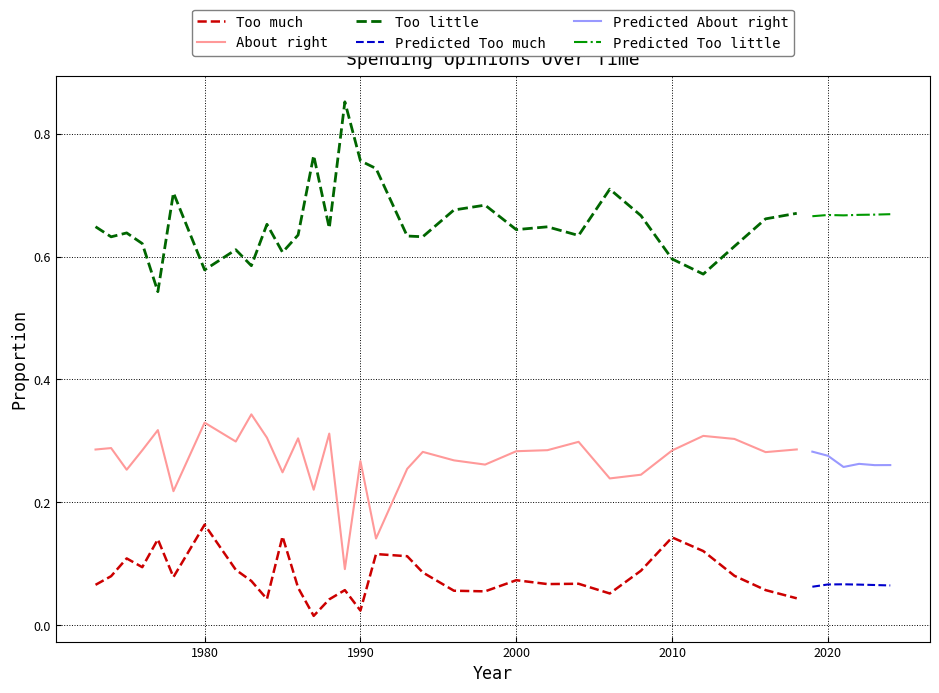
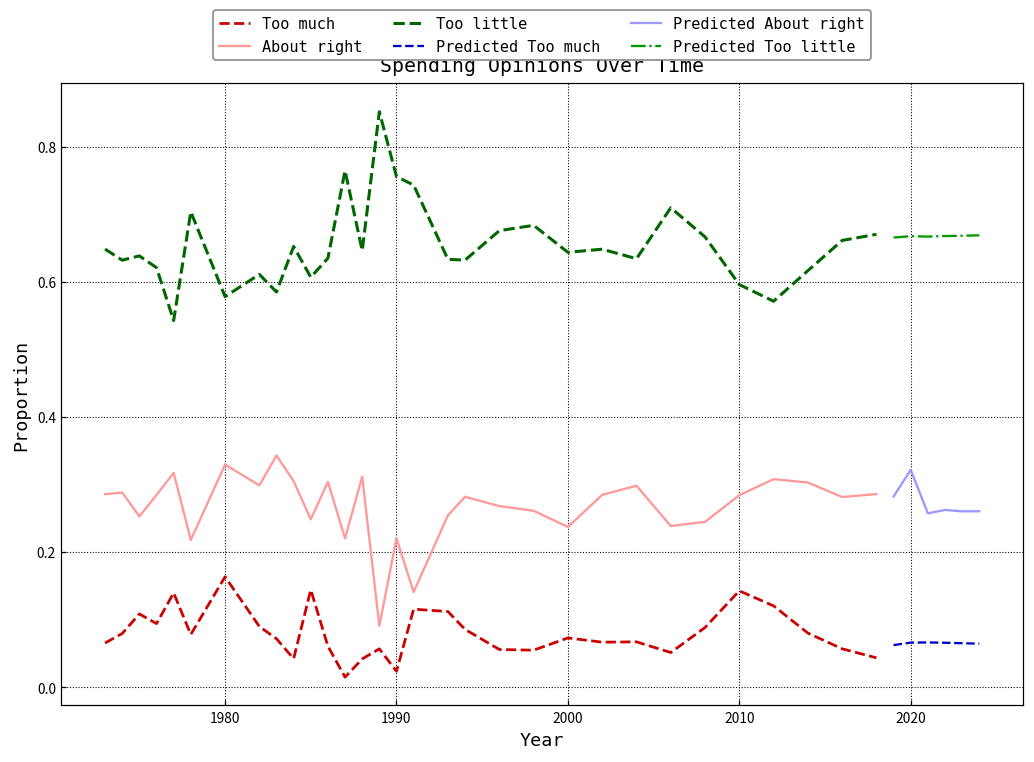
  {
    "Too much": {
      "1980": 0.16,
      "1990": 0.02,
      "2000": 0.07,
      "2010": 0.14
    },
    "About right": {
      "1980": 0.33,
-     "1990": 0.27,
-     "2000": 0.28,
+     "1990": 0.22,
+     "2000": 0.24,
      "2010": 0.28
    },
    "Predicted Too much": {
      "2020": 0.07
    },
    "Predicted About right": {
-     "2020": 0.28
+     "2020": 0.32
    }
  }
